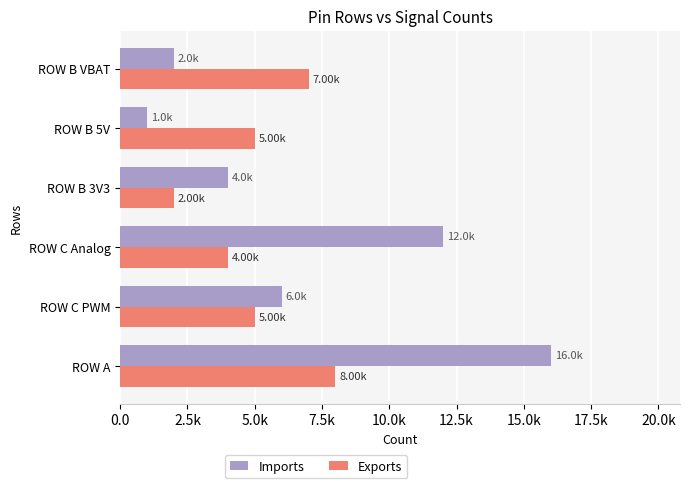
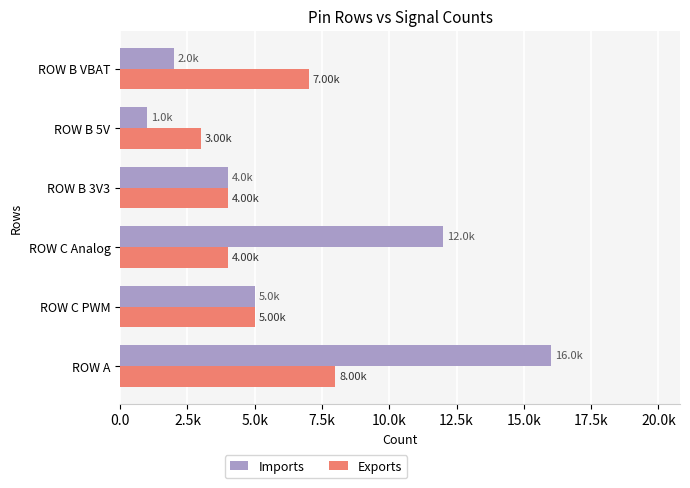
  {
    "Imports": {
      "ROW B VBAT": "2.0k",
      "ROW B 5V": "1.0k",
      "ROW B 3V3": "4.0k",
      "ROW C Analog": "12.0k",
-     "ROW C PWM": "6.0k",
+     "ROW C PWM": "5.0k",
      "ROW A": "16.0k"
    },
    "Exports": {
      "ROW B VBAT": "7.00k",
-     "ROW B 5V": "5.00k",
-     "ROW B 3V3": "2.00k",
+     "ROW B 5V": "3.00k",
+     "ROW B 3V3": "4.00k",
      "ROW C Analog": "4.00k",
      "ROW C PWM": "5.00k",
      "ROW A": "8.00k"
    }
  }
